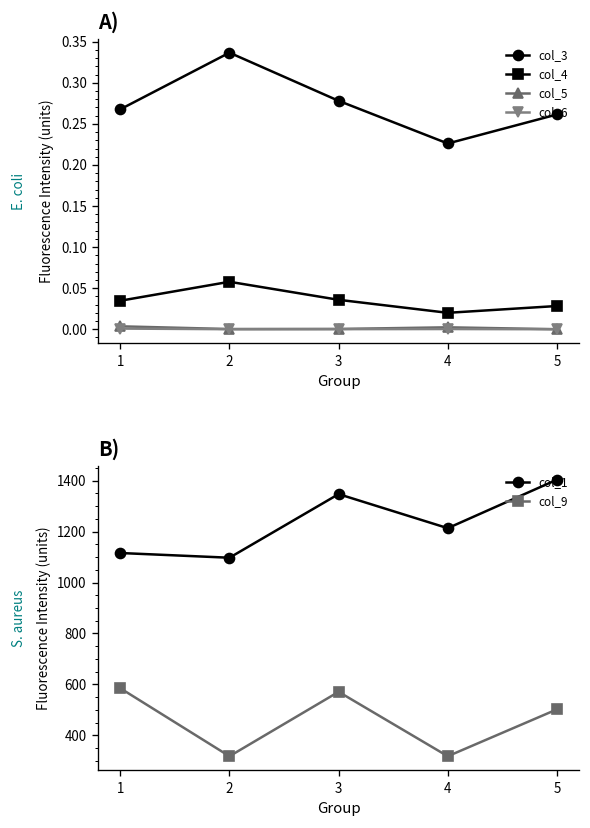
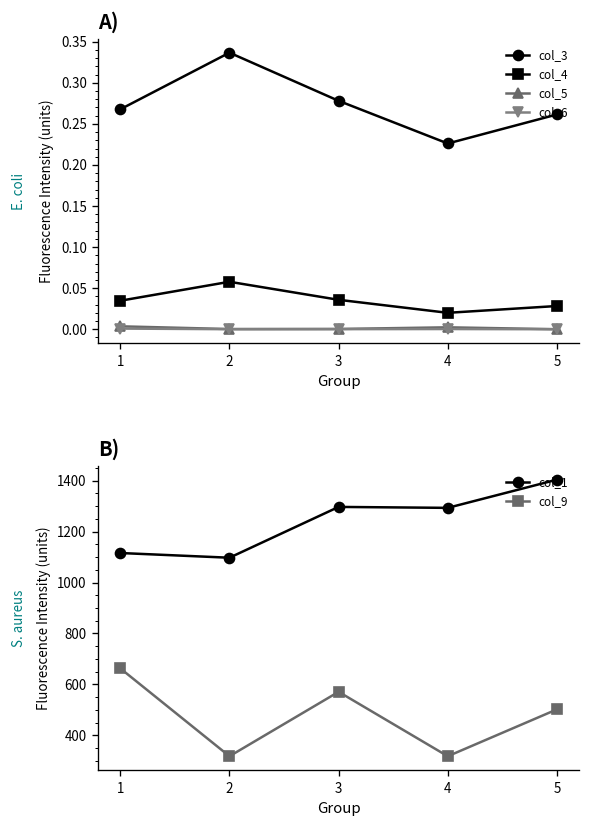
  {
    "B)": {
      "col_1": {
        "1": 1120,
        "2": 1100,
-       "3": 1350,
-       "4": 1210,
+       "3": 1300,
+       "4": 1290,
        "5": 1400
      },
      "col_9": {
-       "1": 590,
+       "1": 660,
        "2": 320,
        "3": 570,
        "4": 320,
        "5": 500
      }
    }
  }
